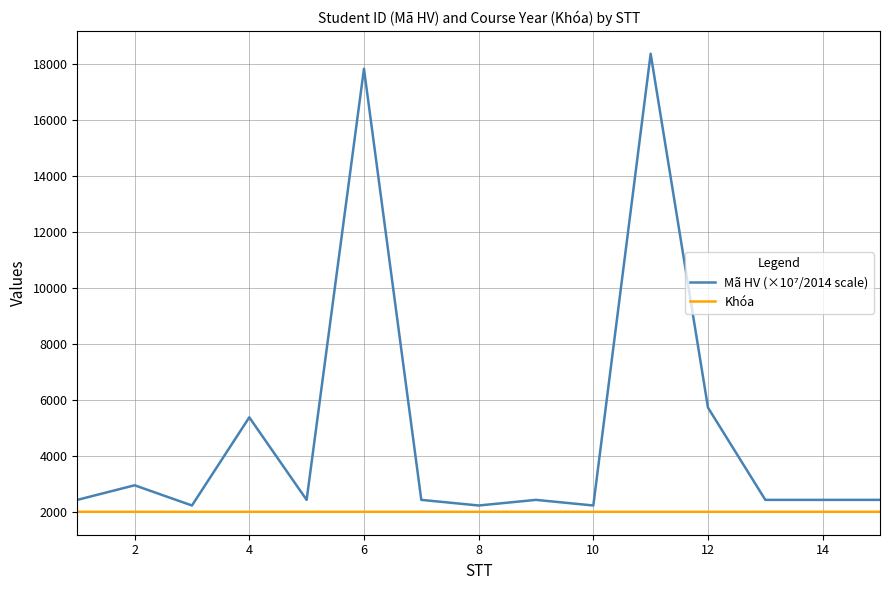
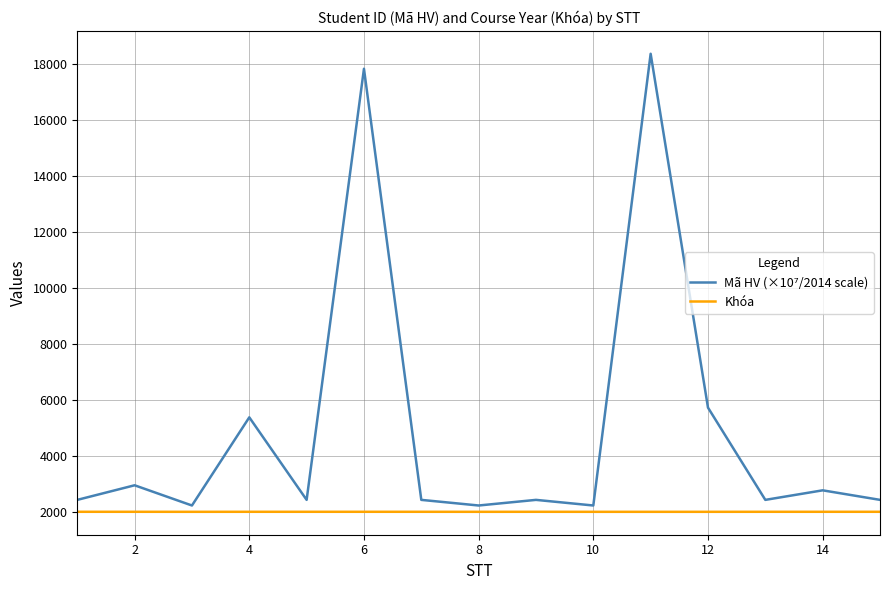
  {
    "Mã HV (×10⁷/2014 scale)": {
      "2": 3000,
      "4": 5400,
      "6": 17800,
      "8": 2200,
      "10": 2200,
      "12": 5700,
-     "14": 2400
+     "14": 2800
    },
    "Khóa": {
      "2": 2000,
      "4": 2000,
      "6": 2000,
      "8": 2000,
      "10": 2000,
      "12": 2000,
      "14": 2000
    }
  }
